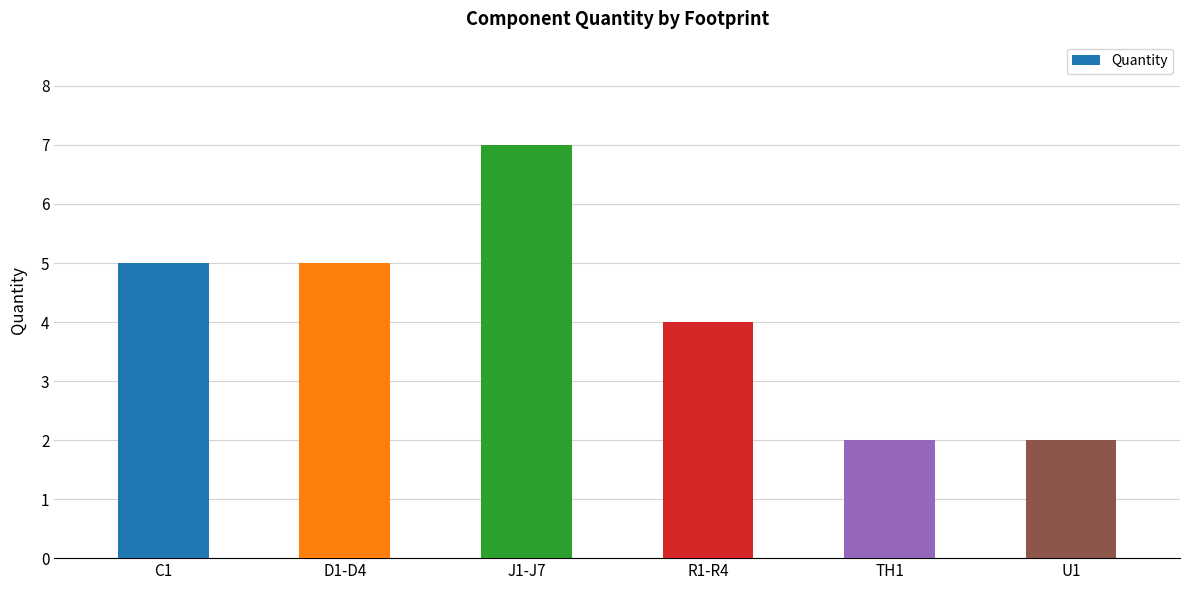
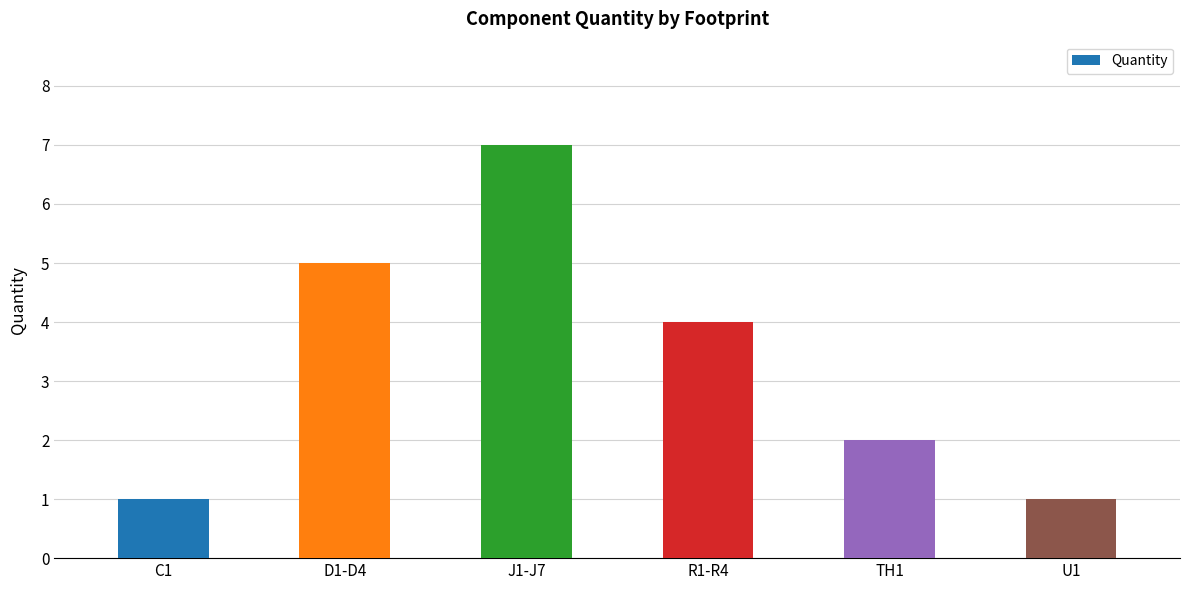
  {
-   "C1": 5,
+   "C1": 1,
    "D1-D4": 5,
    "J1-J7": 7,
    "R1-R4": 4,
    "TH1": 2,
-   "U1": 2
+   "U1": 1
  }
